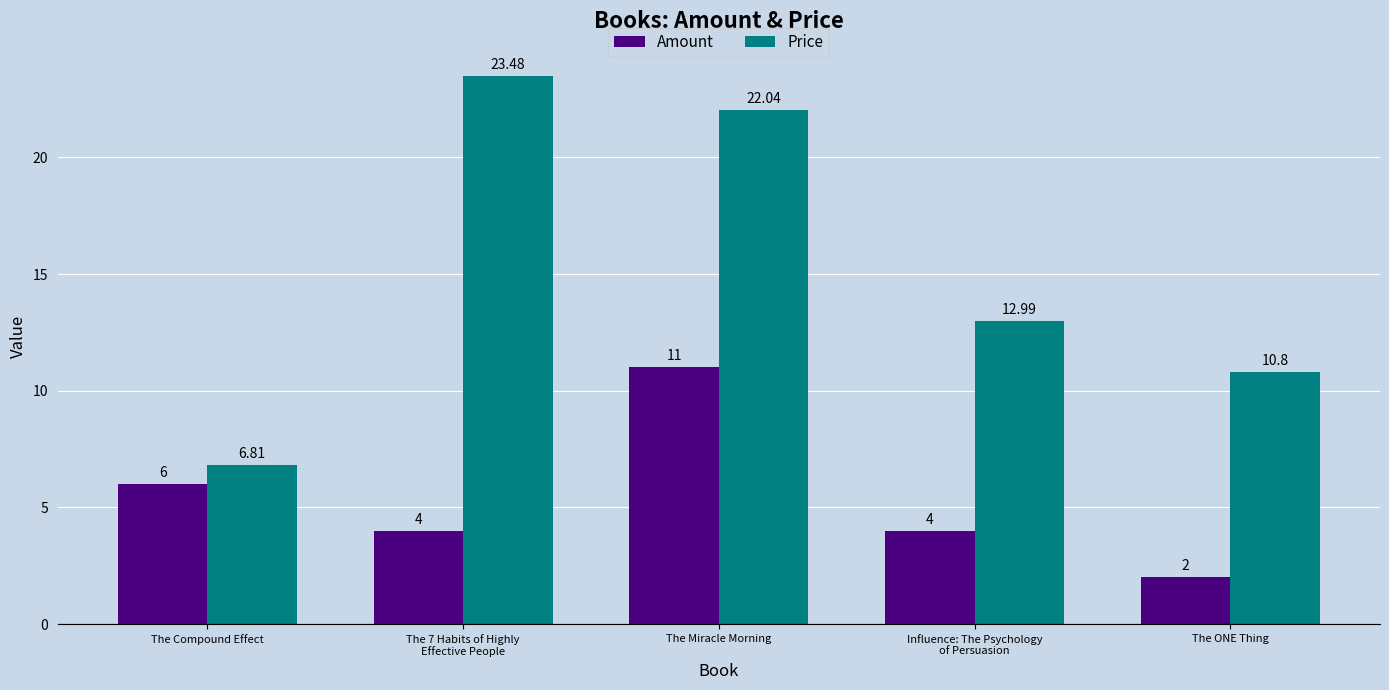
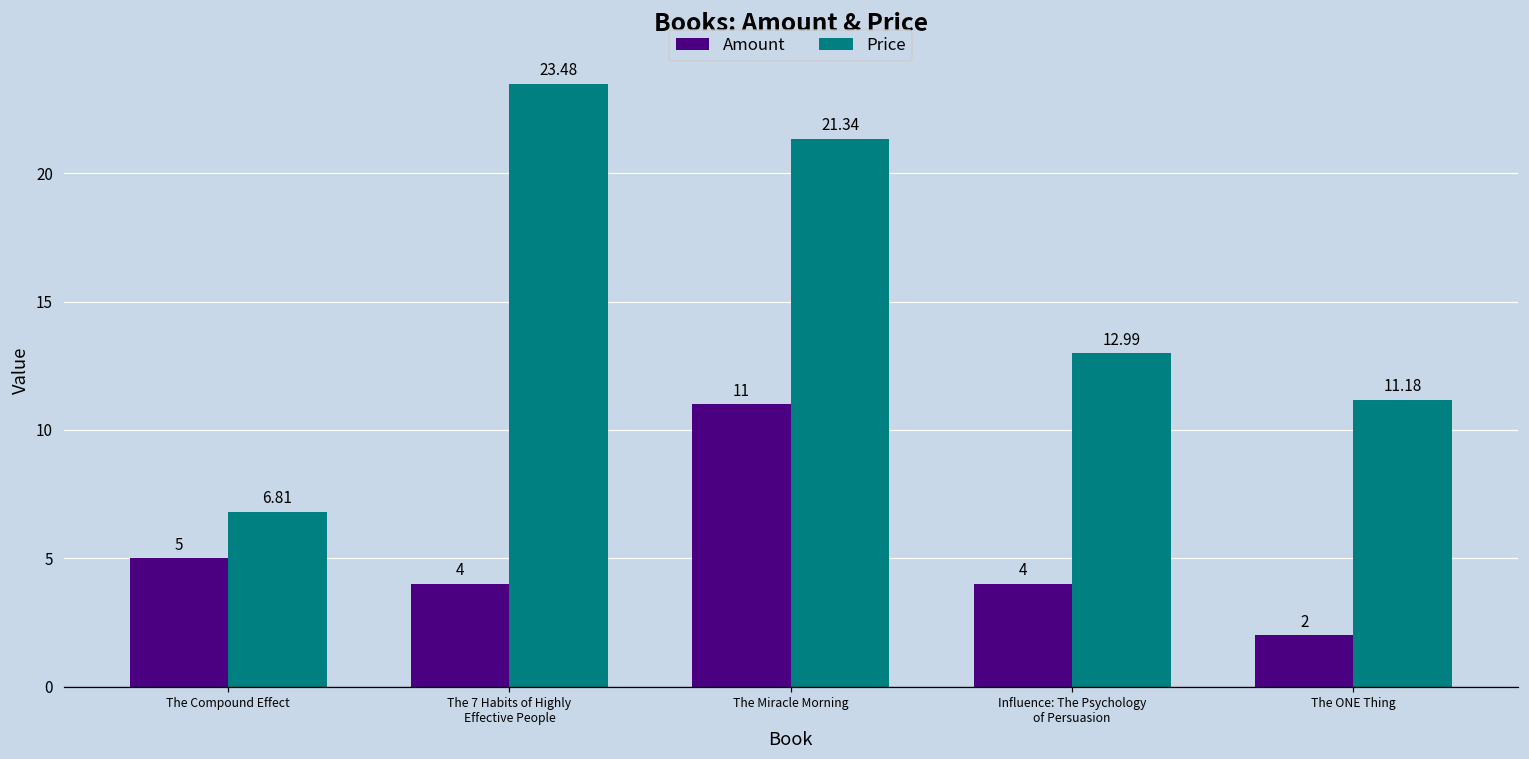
  {
    "Amount": {
-     "The Compound Effect": 6,
+     "The Compound Effect": 5,
      "The 7 Habits of Highly Effective People": 4,
      "The Miracle Morning": 11,
      "Influence: The Psychology of Persuasion": 4,
      "The ONE Thing": 2
    },
    "Price": {
      "The Compound Effect": 6.81,
      "The 7 Habits of Highly Effective People": 23.48,
-     "The Miracle Morning": 22.04,
+     "The Miracle Morning": 21.34,
      "Influence: The Psychology of Persuasion": 12.99,
-     "The ONE Thing": 10.8
+     "The ONE Thing": 11.18
    }
  }
